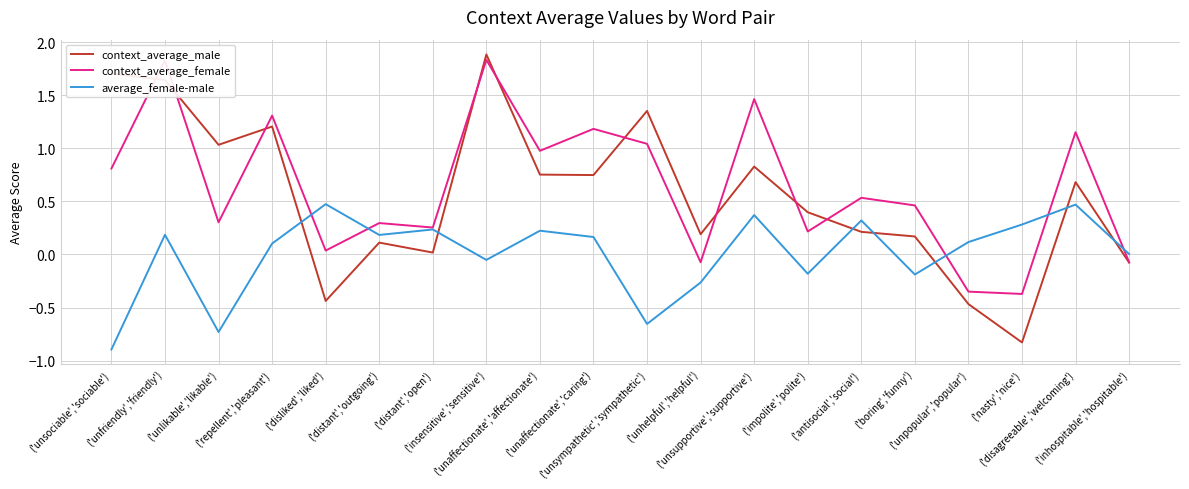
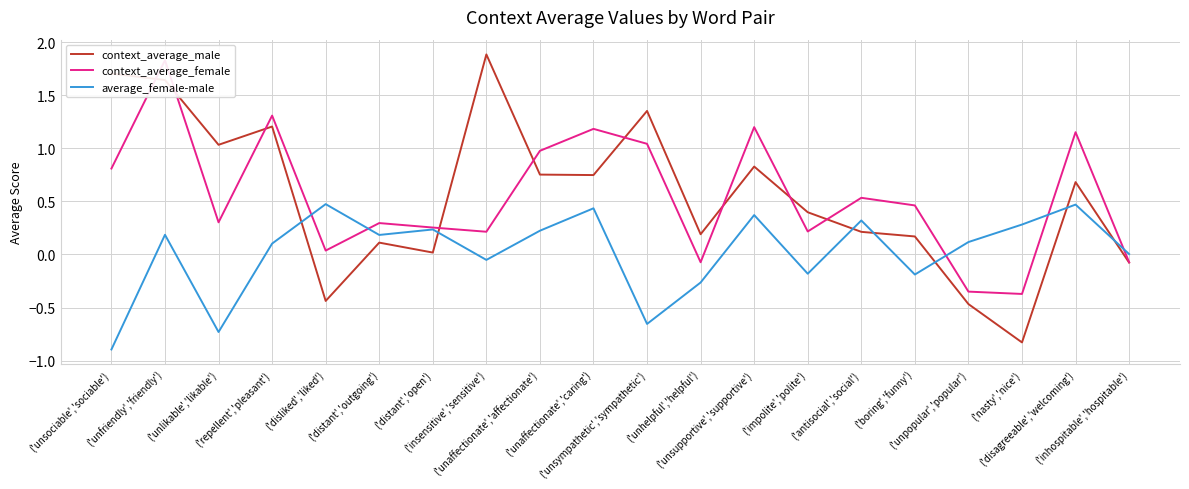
  {
    "context_average_male": {
      "('unlikable','likable')": 1.03,
      "('repellent','pleasant')": 1.21,
      "('disliked','liked')": -0.44,
      "('distant','outgoing')": 0.11,
      "('distant','open')": 0.02,
      "('insensitive','sensitive')": 1.89,
      "('unaffectionate','affectionate')": 0.75,
      "('unaffectionate','caring')": 0.75,
      "('unsympathetic','sympathetic')": 1.35,
      "('unhelpful','helpful')": 0.19,
      "('unsupportive','supportive')": 0.83,
      "('impolite','polite')": 0.40,
      "('antisocial','social')": 0.21,
      "('boring','funny')": 0.17,
      "('unpopular','popular')": -0.47,
      "('nasty','nice')": -0.83,
      "('disagreeable','welcoming')": 0.68
    },
    "context_average_female": {
      "('unsociable','sociable')": 0.81,
      "('unlikable','likable')": 0.30,
      "('repellent','pleasant')": 1.31,
      "('disliked','liked')": 0.04,
      "('distant','outgoing')": 0.30,
-     "('insensitive','sensitive')": 1.83,
+     "('insensitive','sensitive')": 0.21,
      "('unaffectionate','affectionate')": 0.98,
      "('unaffectionate','caring')": 1.18,
      "('unsympathetic','sympathetic')": 1.04,
      "('unhelpful','helpful')": -0.07,
-     "('unsupportive','supportive')": 1.46,
+     "('unsupportive','supportive')": 1.20,
      "('impolite','polite')": 0.22,
      "('antisocial','social')": 0.53,
      "('boring','funny')": 0.46,
      "('unpopular','popular')": -0.35,
      "('nasty','nice')": -0.37,
      "('disagreeable','welcoming')": 1.15
    },
    "average_female-male": {
      "('unsociable','sociable')": -0.90,
      "('unfriendly','friendly')": 0.19,
      "('unlikable','likable')": -0.73,
      "('repellent','pleasant')": 0.10,
      "('disliked','liked')": 0.47,
      "('distant','outgoing')": 0.18,
      "('insensitive','sensitive')": -0.05,
      "('unaffectionate','affectionate')": 0.22,
-     "('unaffectionate','caring')": 0.16,
+     "('unaffectionate','caring')": 0.44,
      "('unsympathetic','sympathetic')": -0.65,
      "('unhelpful','helpful')": -0.26,
      "('unsupportive','supportive')": 0.37,
      "('impolite','polite')": -0.18,
      "('antisocial','social')": 0.32,
      "('boring','funny')": -0.19,
      "('unpopular','popular')": 0.12,
      "('nasty','nice')": 0.28,
      "('disagreeable','welcoming')": 0.47,
      "('inhospitable','hospitable')": 0.00
    }
  }
